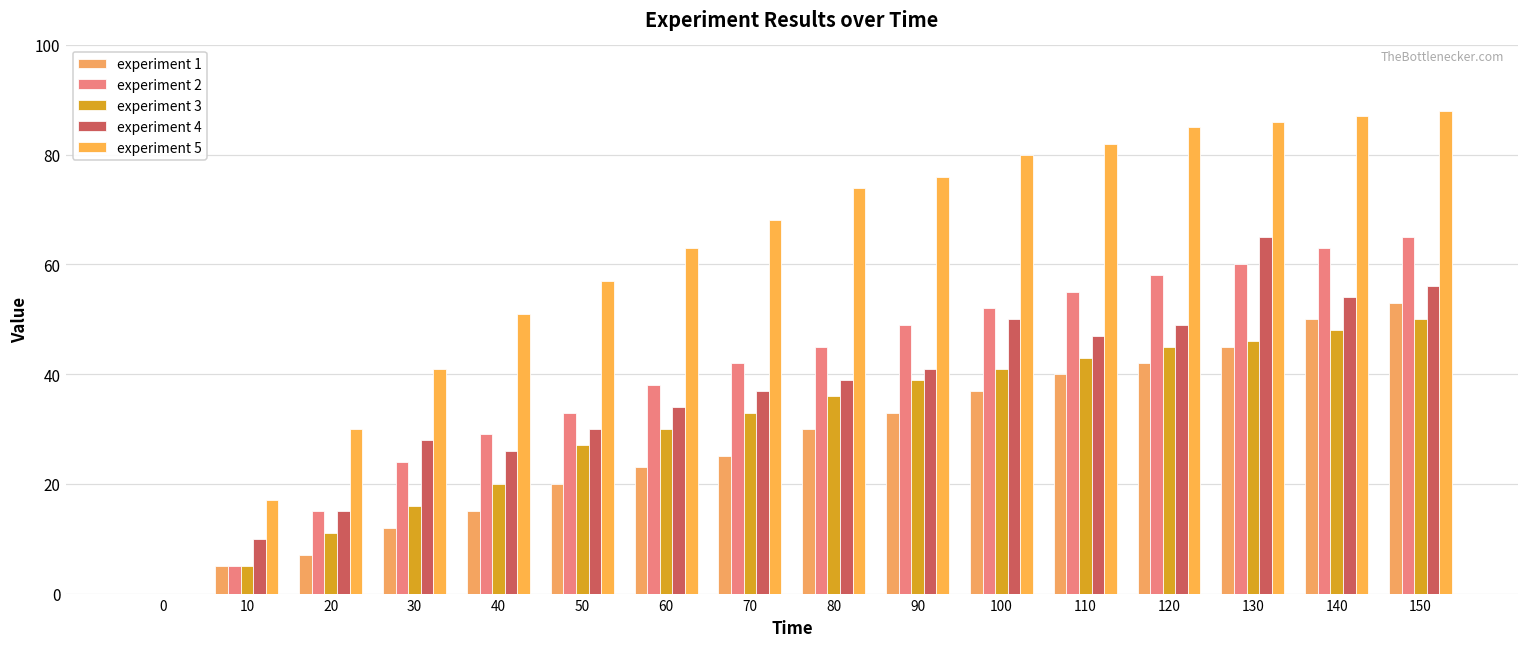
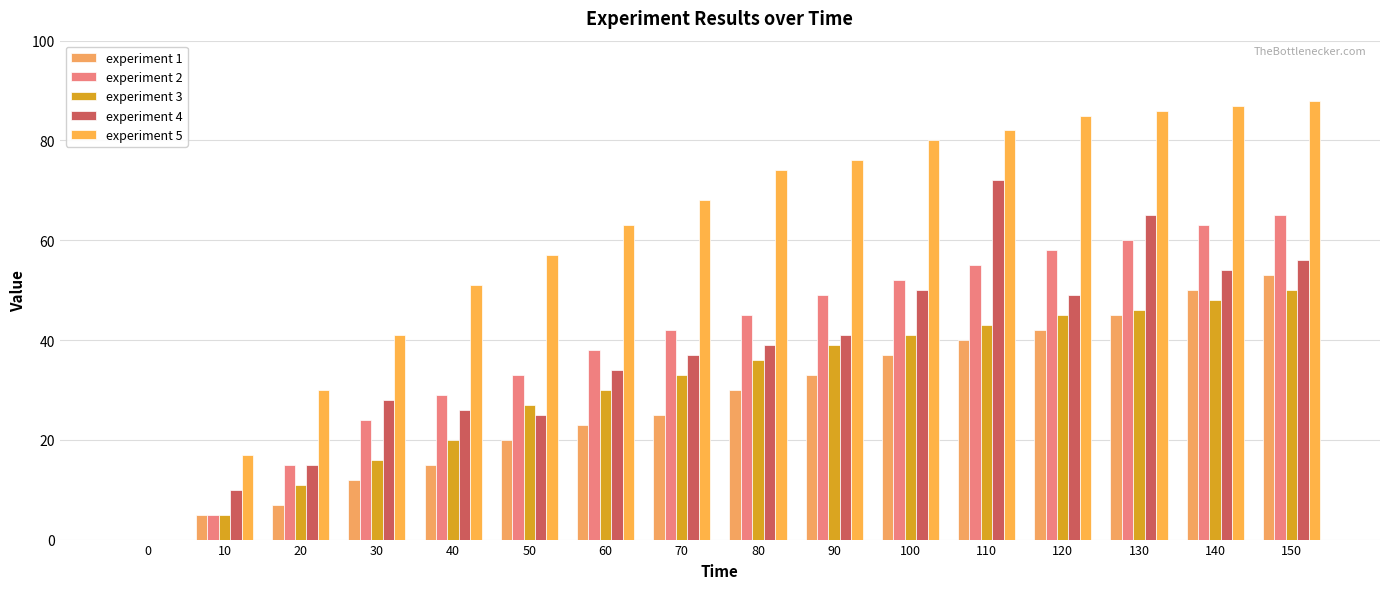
  {
    "experiment 4": {
      "0": 0,
      "10": 10,
      "20": 15,
      "30": 28,
      "40": 26,
-     "50": 30,
+     "50": 25,
      "60": 34,
      "70": 37,
      "80": 39,
      "90": 41,
      "100": 50,
-     "110": 47,
+     "110": 72,
      "120": 49,
      "130": 65,
      "140": 54,
      "150": 56
    }
  }
